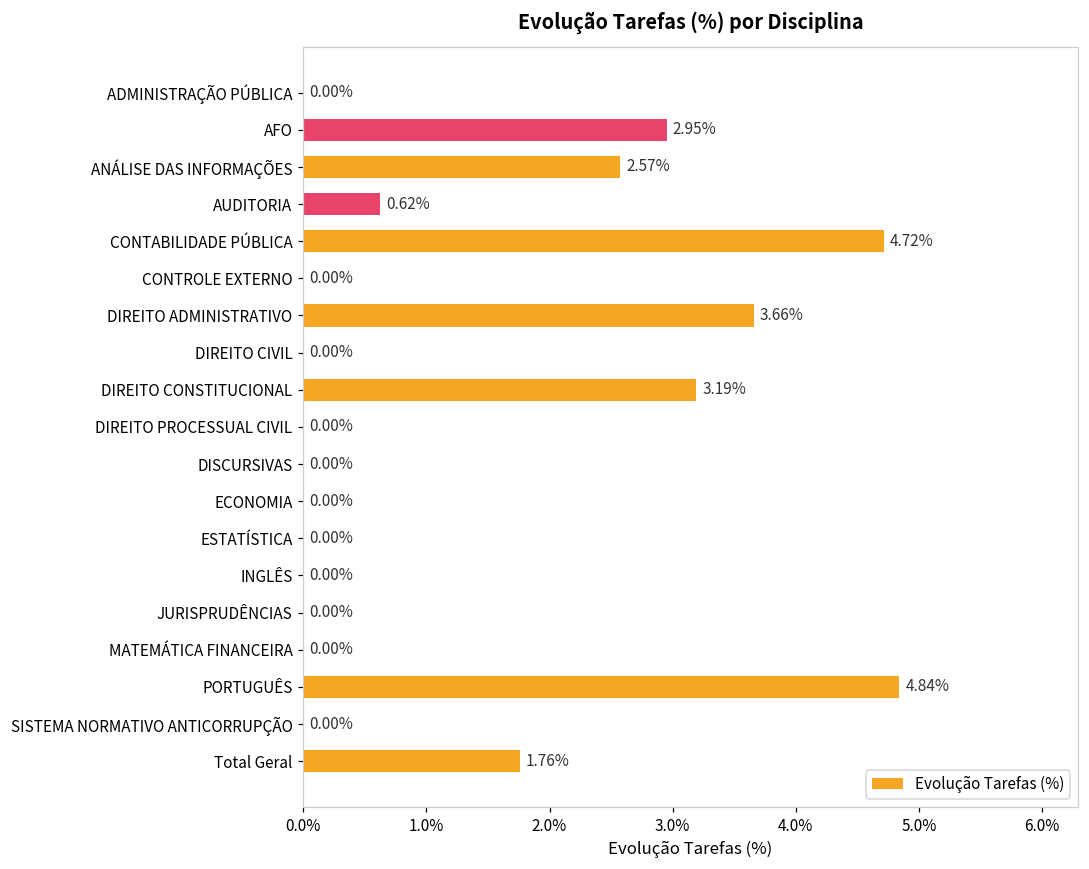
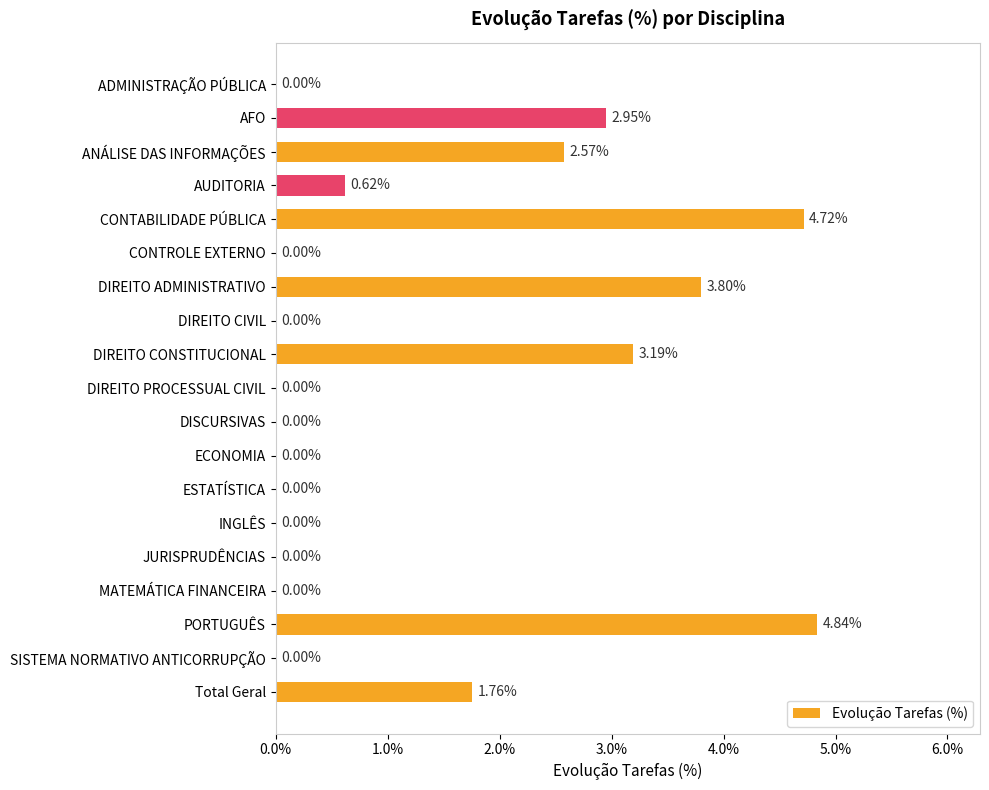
  {
    "ADMINISTRAÇÃO PÚBLICA": "0.00%",
    "AFO": "2.95%",
    "ANÁLISE DAS INFORMAÇÕES": "2.57%",
    "AUDITORIA": "0.62%",
    "CONTABILIDADE PÚBLICA": "4.72%",
    "CONTROLE EXTERNO": "0.00%",
-   "DIREITO ADMINISTRATIVO": "3.66%",
+   "DIREITO ADMINISTRATIVO": "3.80%",
    "DIREITO CIVIL": "0.00%",
    "DIREITO CONSTITUCIONAL": "3.19%",
    "DIREITO PROCESSUAL CIVIL": "0.00%",
    "DISCURSIVAS": "0.00%",
    "ECONOMIA": "0.00%",
    "ESTATÍSTICA": "0.00%",
    "INGLÊS": "0.00%",
    "JURISPRUDÊNCIAS": "0.00%",
    "MATEMÁTICA FINANCEIRA": "0.00%",
    "PORTUGUÊS": "4.84%",
    "SISTEMA NORMATIVO ANTICORRUPÇÃO": "0.00%",
    "Total Geral": "1.76%"
  }
